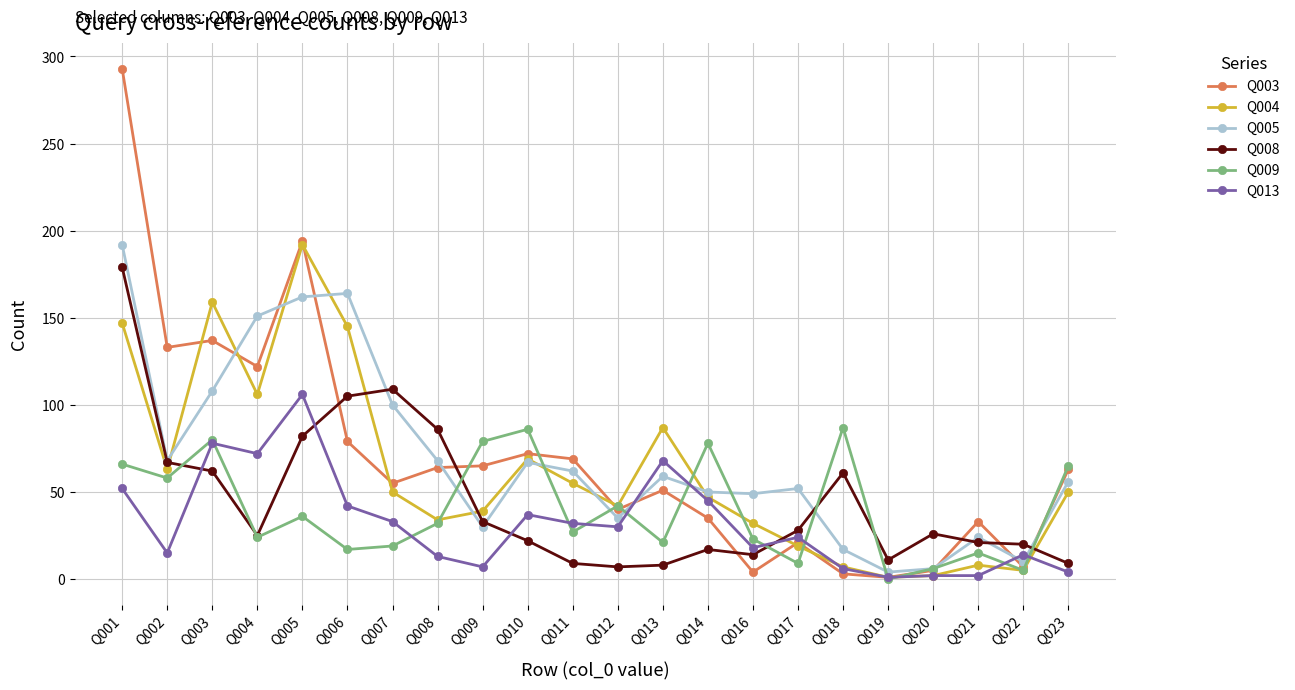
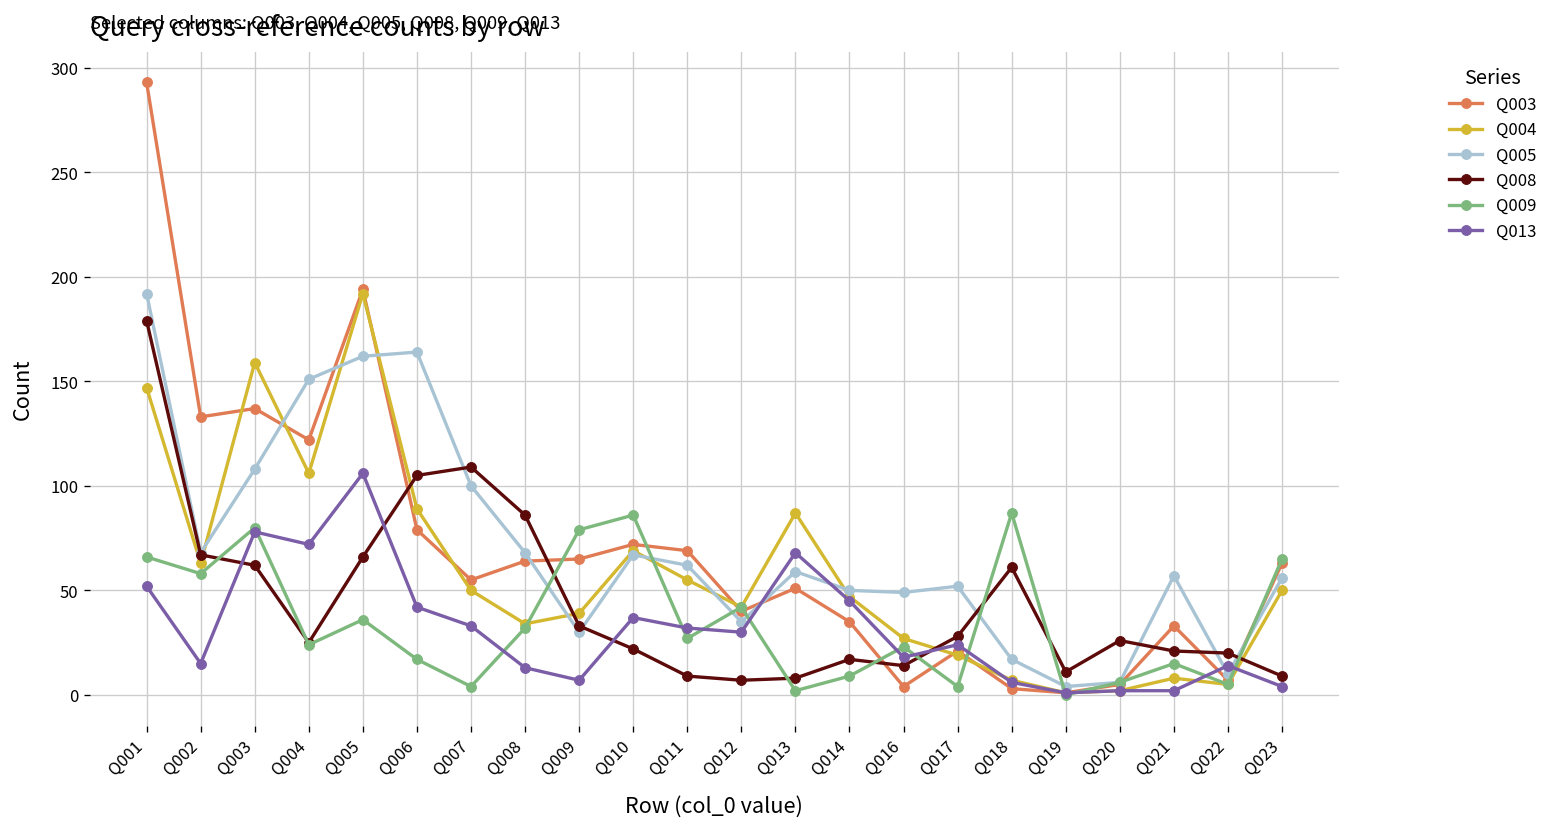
  {
    "Q003": {
      "Q001": 293,
      "Q002": 133,
      "Q003": 137,
      "Q004": 122,
      "Q005": 194,
      "Q006": 79,
      "Q007": 55,
      "Q008": 64,
      "Q009": 65,
      "Q010": 72,
      "Q011": 69,
      "Q012": 40,
      "Q013": 51,
      "Q014": 35,
      "Q016": 4,
      "Q017": 21,
      "Q018": 3,
      "Q021": 33,
      "Q022": 7,
      "Q023": 63
    },
    "Q004": {
      "Q001": 147,
      "Q002": 63,
      "Q003": 159,
      "Q004": 106,
      "Q005": 192,
-     "Q006": 145,
+     "Q006": 89,
      "Q007": 50,
      "Q008": 34,
      "Q009": 39,
      "Q010": 69,
      "Q011": 55,
      "Q013": 87,
      "Q014": 47,
-     "Q016": 32,
+     "Q016": 27,
      "Q017": 19,
      "Q021": 8,
      "Q023": 50
    },
    "Q005": {
      "Q001": 192,
      "Q003": 108,
      "Q004": 151,
      "Q005": 162,
      "Q006": 164,
      "Q007": 100,
      "Q008": 68,
      "Q009": 30,
      "Q010": 67,
      "Q011": 62,
      "Q012": 35,
      "Q013": 59,
      "Q014": 50,
      "Q016": 49,
      "Q017": 52,
      "Q018": 17,
      "Q019": 4,
-     "Q021": 24,
+     "Q021": 57,
      "Q022": 10,
      "Q023": 56
    },
    "Q008": {
      "Q001": 179,
      "Q003": 62,
-     "Q005": 82,
+     "Q005": 66,
      "Q006": 105,
      "Q007": 109,
      "Q008": 86,
      "Q009": 33,
      "Q010": 22,
      "Q011": 9,
      "Q012": 7,
      "Q013": 8,
      "Q014": 17,
      "Q016": 14,
      "Q017": 28,
      "Q018": 61,
      "Q019": 11,
      "Q020": 26,
      "Q021": 21,
      "Q022": 20,
      "Q023": 9
    },
    "Q009": {
      "Q001": 66,
      "Q002": 58,
      "Q003": 80,
      "Q005": 36,
      "Q006": 17,
-     "Q007": 19,
+     "Q007": 4,
      "Q008": 32,
      "Q009": 79,
      "Q010": 86,
      "Q011": 27,
-     "Q013": 21,
-     "Q014": 78,
+     "Q013": 2,
+     "Q014": 9,
      "Q016": 23,
-     "Q017": 9,
+     "Q017": 4,
      "Q018": 87,
      "Q021": 15,
      "Q023": 65
    },
    "Q013": {
      "Q001": 52,
      "Q002": 15,
      "Q003": 78,
      "Q004": 72,
      "Q005": 106,
      "Q006": 42,
      "Q007": 33,
      "Q008": 13,
      "Q009": 7,
      "Q010": 37,
      "Q011": 32,
      "Q012": 30,
      "Q013": 68,
      "Q014": 45,
      "Q016": 18,
      "Q017": 24,
      "Q021": 2,
      "Q022": 14,
      "Q023": 4
    }
  }
